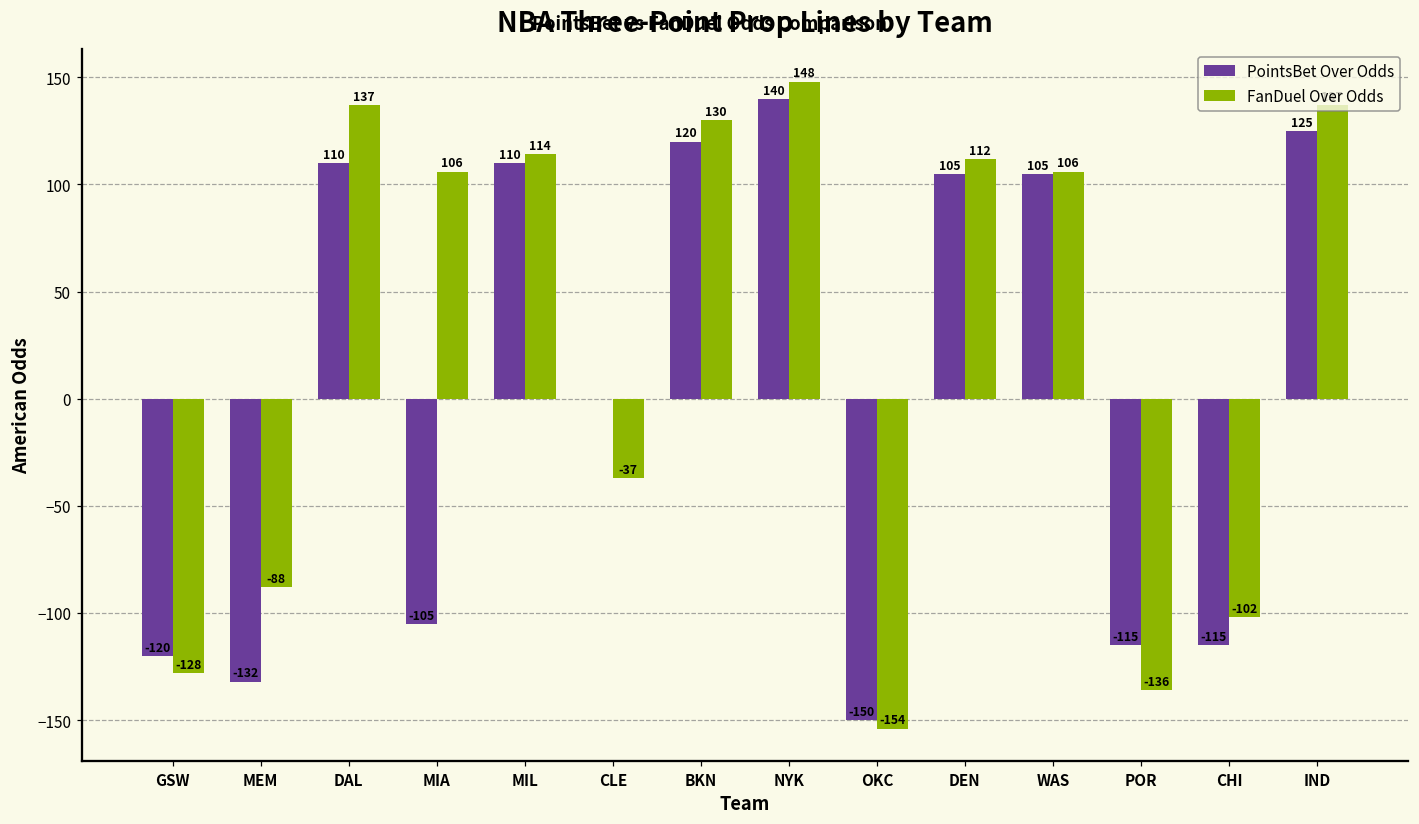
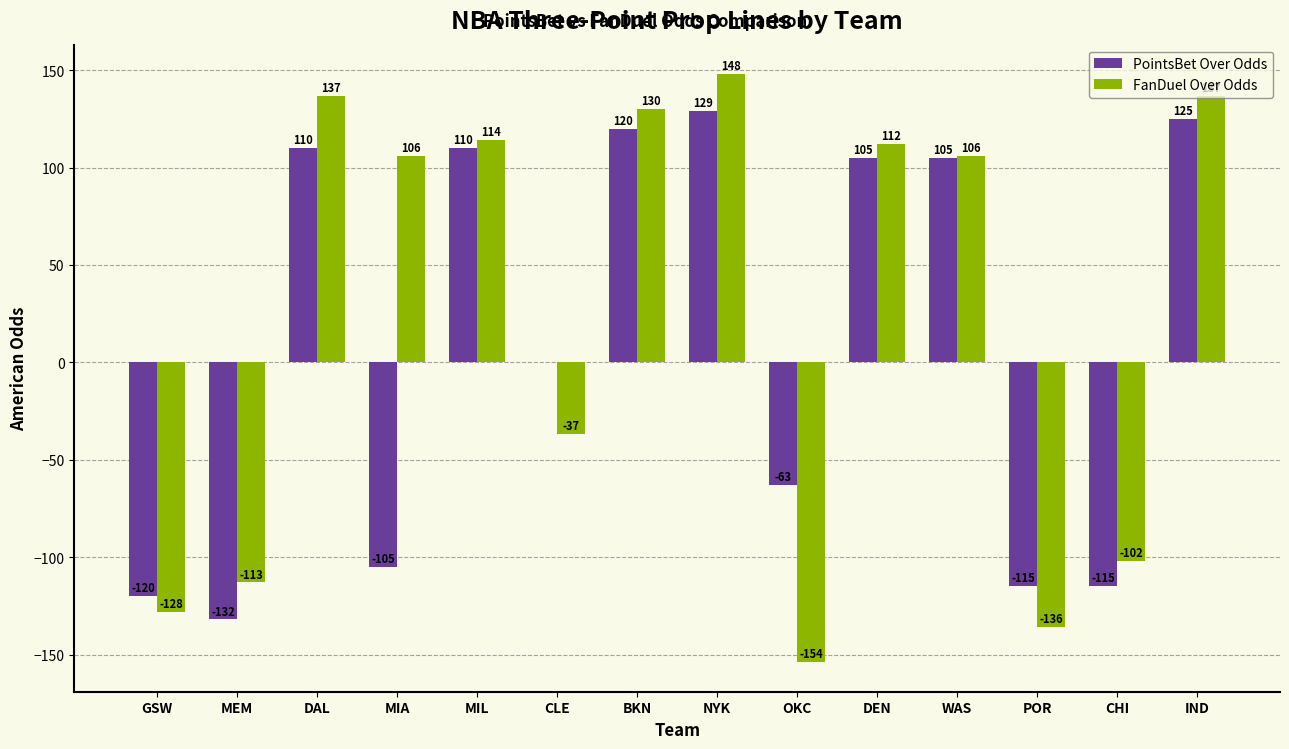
  {
    "PointsBet Over Odds": {
      "GSW": -120,
      "MEM": -132,
      "DAL": 110,
      "MIA": -105,
      "MIL": 110,
      "BKN": 120,
-     "NYK": 140,
-     "OKC": -150,
+     "NYK": 129,
+     "OKC": -63,
      "DEN": 105,
      "WAS": 105,
      "POR": -115,
      "CHI": -115,
      "IND": 125
    },
    "FanDuel Over Odds": {
      "GSW": -128,
-     "MEM": -88,
+     "MEM": -113,
      "DAL": 137,
      "MIA": 106,
      "MIL": 114,
      "CLE": -37,
      "BKN": 130,
      "NYK": 148,
      "OKC": -154,
      "DEN": 112,
      "WAS": 106,
      "POR": -136,
      "CHI": -102
    }
  }
